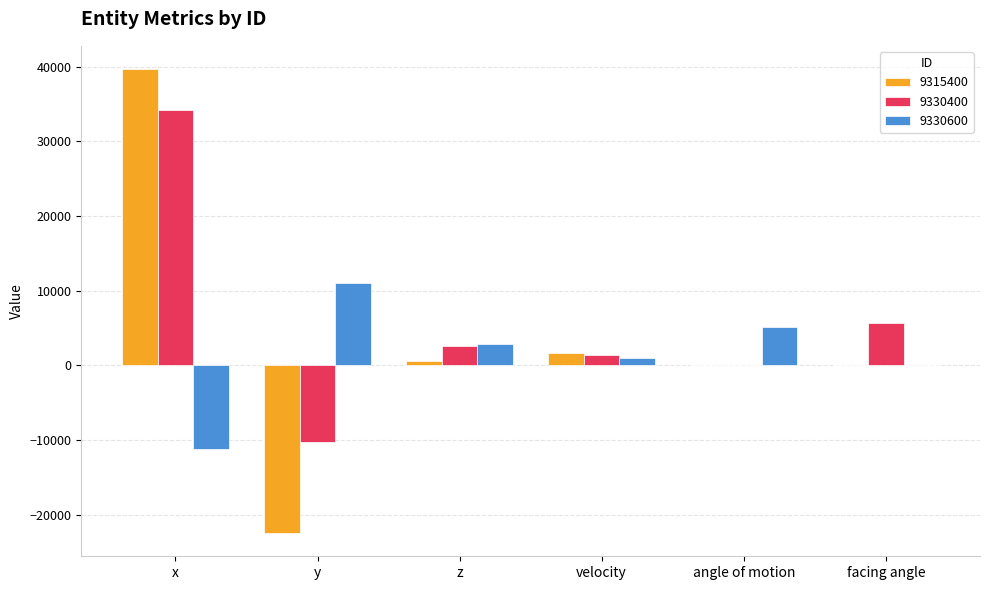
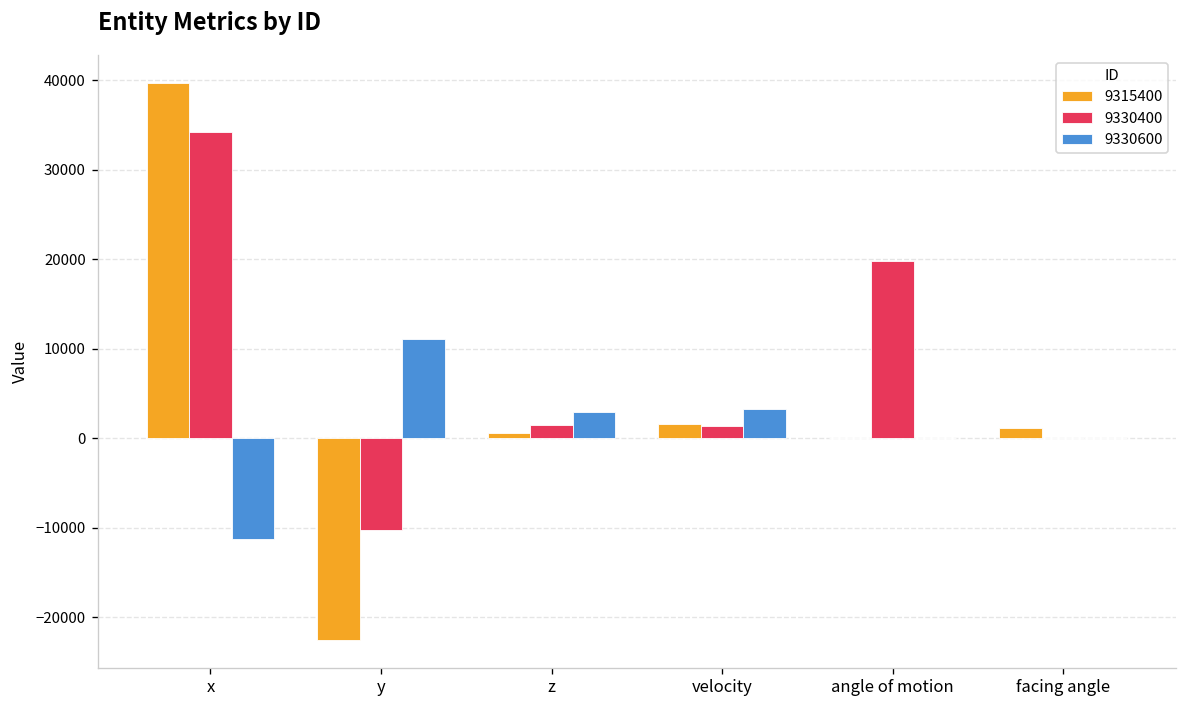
  {
    "9315400": {
      "x": 40000,
      "y": -22000,
      "z": 1000,
      "velocity": 2000,
-     "facing angle": 0
+     "facing angle": 1000
    },
    "9330400": {
      "x": 34000,
      "y": -10000,
-     "z": 3000,
+     "z": 1000,
      "velocity": 1000,
-     "angle of motion": 0,
-     "facing angle": 6000
+     "angle of motion": 20000,
+     "facing angle": 0
    },
    "9330600": {
      "x": -11000,
      "y": 11000,
      "z": 3000,
-     "velocity": 1000,
-     "angle of motion": 5000
+     "velocity": 3000,
+     "angle of motion": 0
    }
  }
